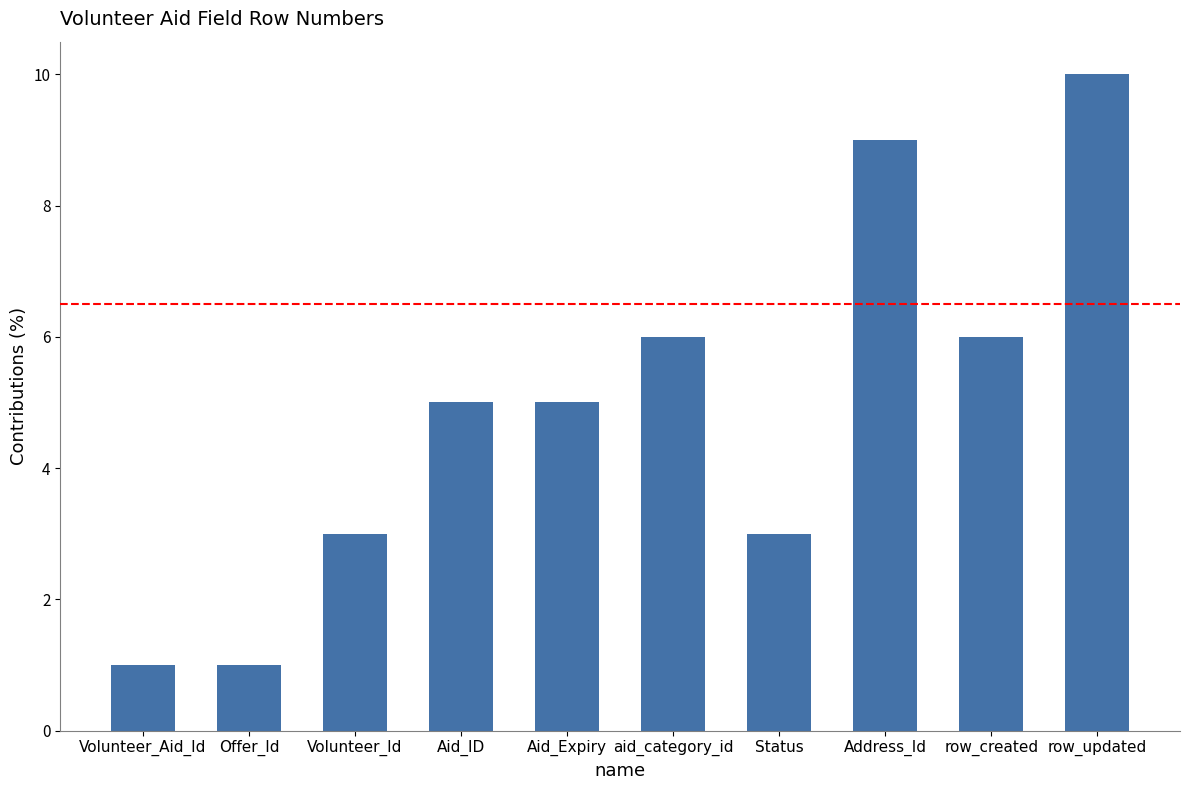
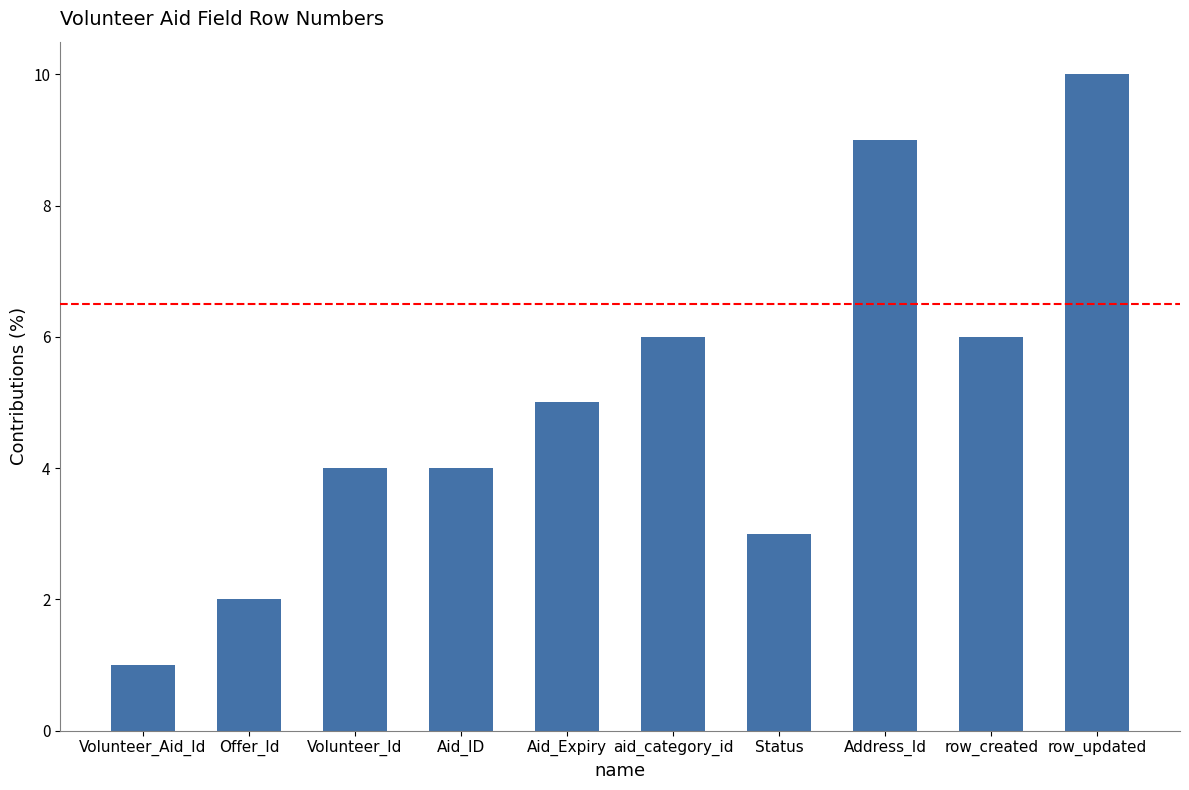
  {
    "Volunteer_Aid_Id": 1,
-   "Offer_Id": 1,
-   "Volunteer_Id": 3,
-   "Aid_ID": 5,
+   "Offer_Id": 2,
+   "Volunteer_Id": 4,
+   "Aid_ID": 4,
    "Aid_Expiry": 5,
    "aid_category_id": 6,
    "Status": 3,
    "Address_Id": 9,
    "row_created": 6,
    "row_updated": 10
  }
